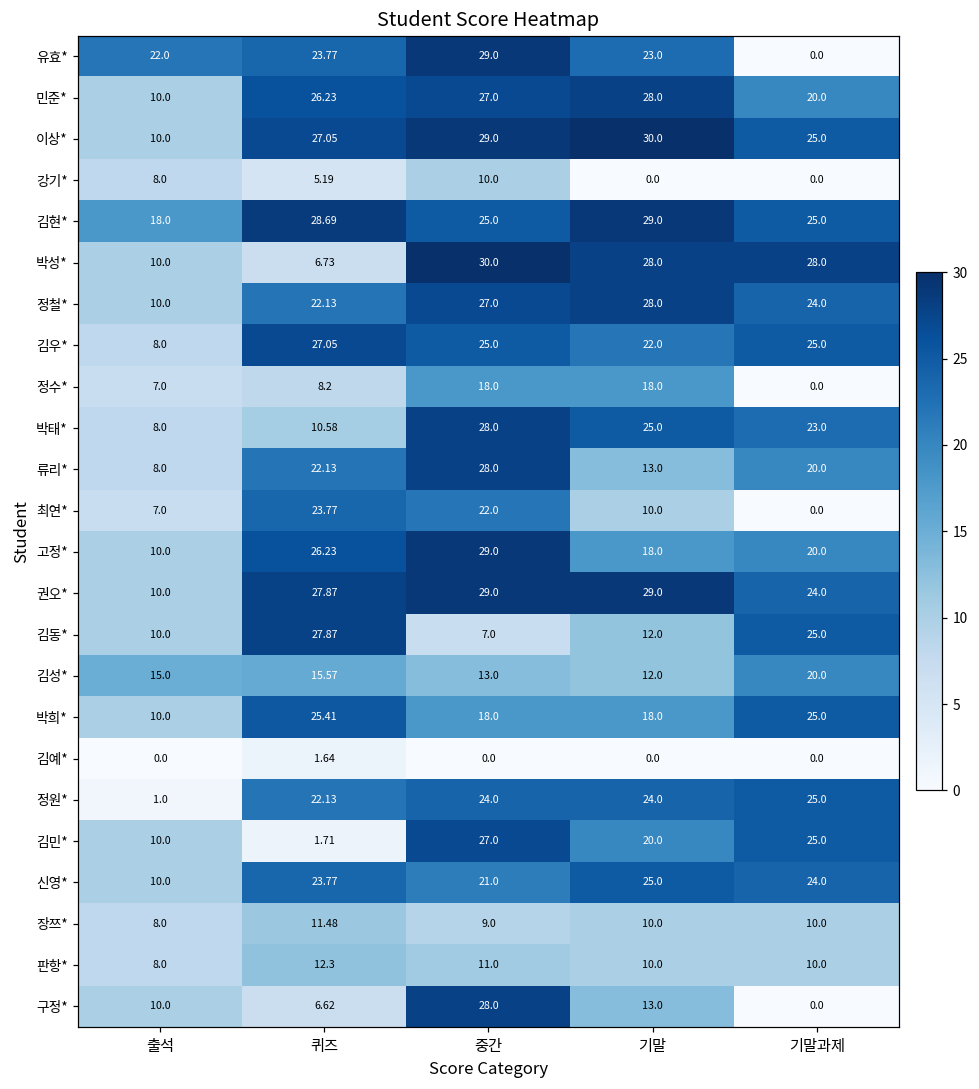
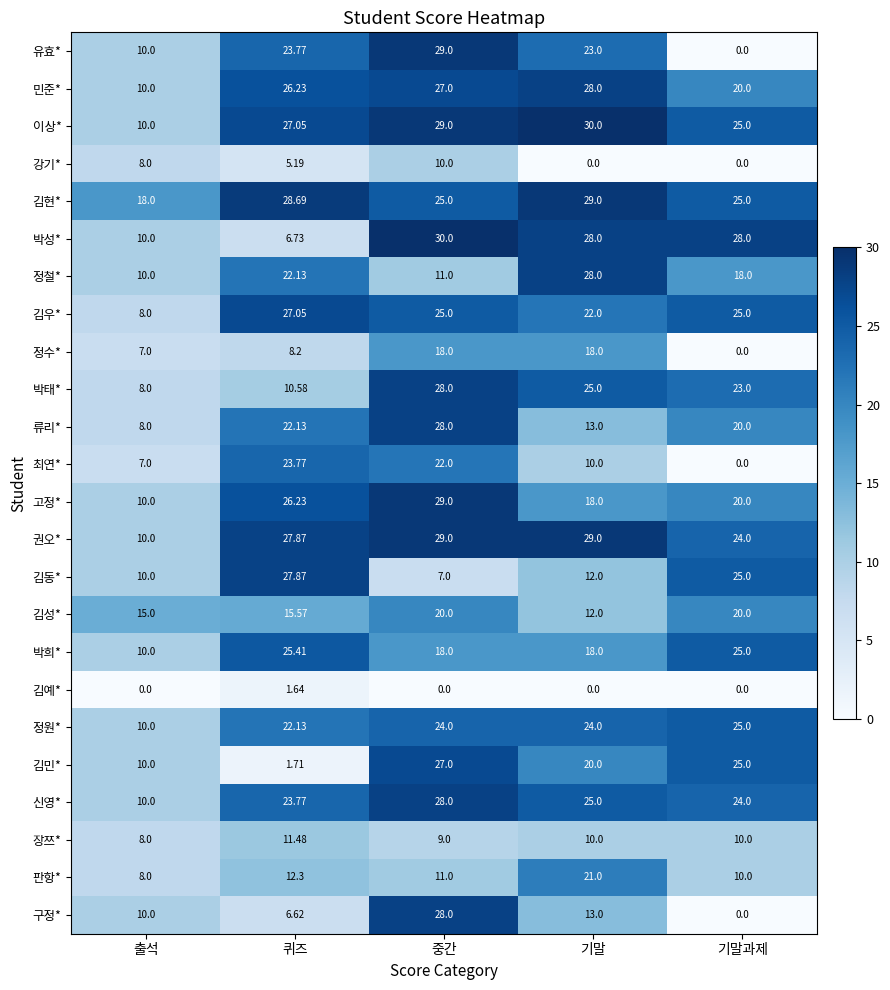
  {
    "유효*": {
-     "출석": 22.0,
+     "출석": 10.0,
      "퀴즈": 23.77,
      "중간": 29.0,
      "기말": 23.0,
      "기말과제": 0.0
    },
    "민준*": {
      "출석": 10.0,
      "퀴즈": 26.23,
      "중간": 27.0,
      "기말": 28.0,
      "기말과제": 20.0
    },
    "이상*": {
      "출석": 10.0,
      "퀴즈": 27.05,
      "중간": 29.0,
      "기말": 30.0,
      "기말과제": 25.0
    },
    "강기*": {
      "출석": 8.0,
      "퀴즈": 5.19,
      "중간": 10.0,
      "기말": 0.0,
      "기말과제": 0.0
    },
    "김현*": {
      "출석": 18.0,
      "퀴즈": 28.69,
      "중간": 25.0,
      "기말": 29.0,
      "기말과제": 25.0
    },
    "박성*": {
      "출석": 10.0,
      "퀴즈": 6.73,
      "중간": 30.0,
      "기말": 28.0,
      "기말과제": 28.0
    },
    "정철*": {
      "출석": 10.0,
      "퀴즈": 22.13,
-     "중간": 27.0,
+     "중간": 11.0,
      "기말": 28.0,
-     "기말과제": 24.0
+     "기말과제": 18.0
    },
    "김우*": {
      "출석": 8.0,
      "퀴즈": 27.05,
      "중간": 25.0,
      "기말": 22.0,
      "기말과제": 25.0
    },
    "정수*": {
      "출석": 7.0,
      "퀴즈": 8.2,
      "중간": 18.0,
      "기말": 18.0,
      "기말과제": 0.0
    },
    "박태*": {
      "출석": 8.0,
      "퀴즈": 10.58,
      "중간": 28.0,
      "기말": 25.0,
      "기말과제": 23.0
    },
    "류리*": {
      "출석": 8.0,
      "퀴즈": 22.13,
      "중간": 28.0,
      "기말": 13.0,
      "기말과제": 20.0
    },
    "최연*": {
      "출석": 7.0,
      "퀴즈": 23.77,
      "중간": 22.0,
      "기말": 10.0,
      "기말과제": 0.0
    },
    "고정*": {
      "출석": 10.0,
      "퀴즈": 26.23,
      "중간": 29.0,
      "기말": 18.0,
      "기말과제": 20.0
    },
    "권오*": {
      "출석": 10.0,
      "퀴즈": 27.87,
      "중간": 29.0,
      "기말": 29.0,
      "기말과제": 24.0
    },
    "김동*": {
      "출석": 10.0,
      "퀴즈": 27.87,
      "중간": 7.0,
      "기말": 12.0,
      "기말과제": 25.0
    },
    "김성*": {
      "출석": 15.0,
      "퀴즈": 15.57,
-     "중간": 13.0,
+     "중간": 20.0,
      "기말": 12.0,
      "기말과제": 20.0
    },
    "박희*": {
      "출석": 10.0,
      "퀴즈": 25.41,
      "중간": 18.0,
      "기말": 18.0,
      "기말과제": 25.0
    },
    "김예*": {
      "출석": 0.0,
      "퀴즈": 1.64,
      "중간": 0.0,
      "기말": 0.0,
      "기말과제": 0.0
    },
    "정원*": {
-     "출석": 1.0,
+     "출석": 10.0,
      "퀴즈": 22.13,
      "중간": 24.0,
      "기말": 24.0,
      "기말과제": 25.0
    },
    "김민*": {
      "출석": 10.0,
      "퀴즈": 1.71,
      "중간": 27.0,
      "기말": 20.0,
      "기말과제": 25.0
    },
    "신영*": {
      "출석": 10.0,
      "퀴즈": 23.77,
-     "중간": 21.0,
+     "중간": 28.0,
      "기말": 25.0,
      "기말과제": 24.0
    },
    "장쯔*": {
      "출석": 8.0,
      "퀴즈": 11.48,
      "중간": 9.0,
      "기말": 10.0,
      "기말과제": 10.0
    },
    "판항*": {
      "출석": 8.0,
      "퀴즈": 12.3,
      "중간": 11.0,
-     "기말": 10.0,
+     "기말": 21.0,
      "기말과제": 10.0
    },
    "구정*": {
      "출석": 10.0,
      "퀴즈": 6.62,
      "중간": 28.0,
      "기말": 13.0,
      "기말과제": 0.0
    }
  }
